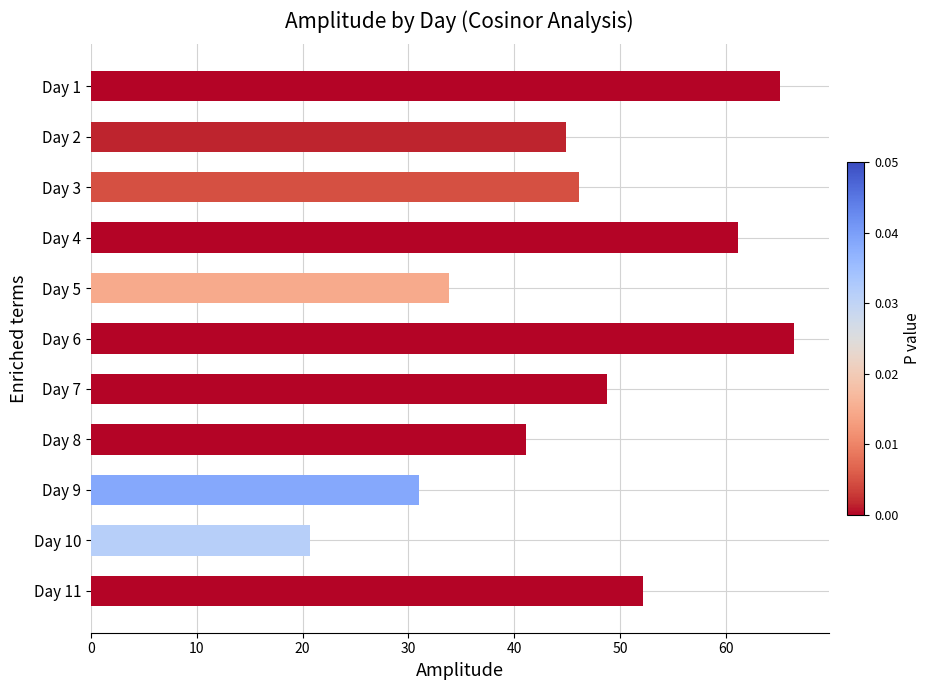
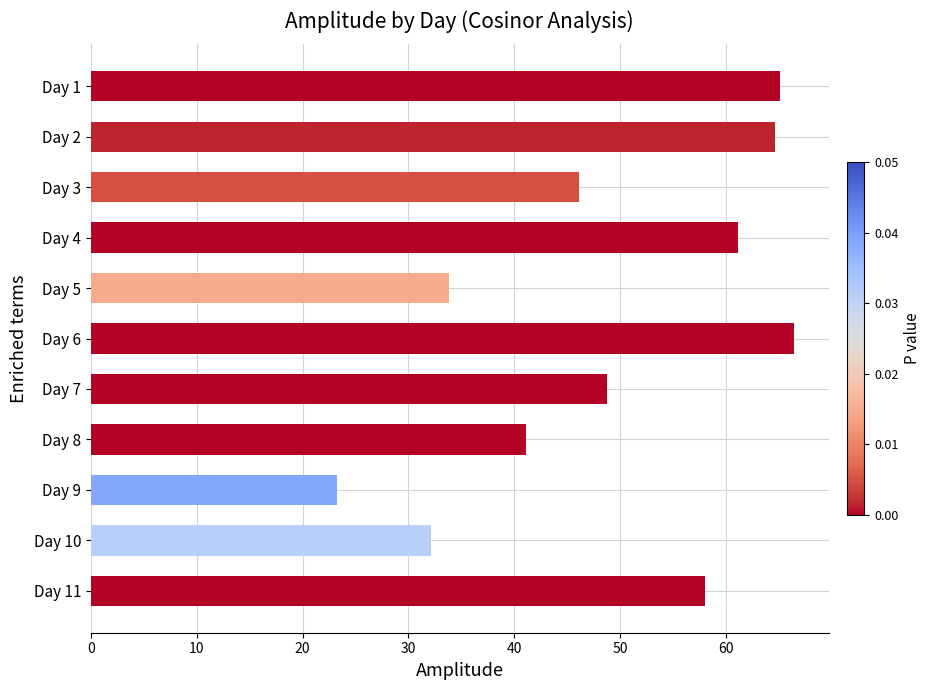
  {
    "Day 1": 65.1,
-   "Day 2": 44.9,
+   "Day 2": 64.6,
    "Day 3": 46.1,
    "Day 4": 61.1,
    "Day 5": 33.8,
    "Day 6": 66.4,
    "Day 7": 48.8,
    "Day 8": 41.1,
-   "Day 9": 31.0,
-   "Day 10": 20.7,
-   "Day 11": 52.2
+   "Day 9": 23.3,
+   "Day 10": 32.1,
+   "Day 11": 58.0
  }
